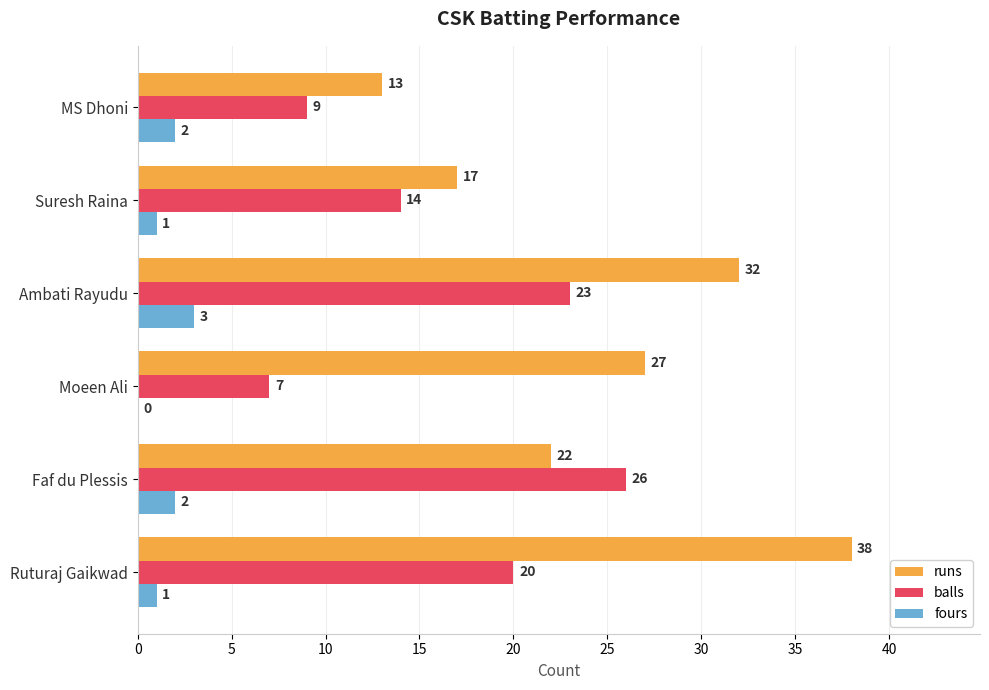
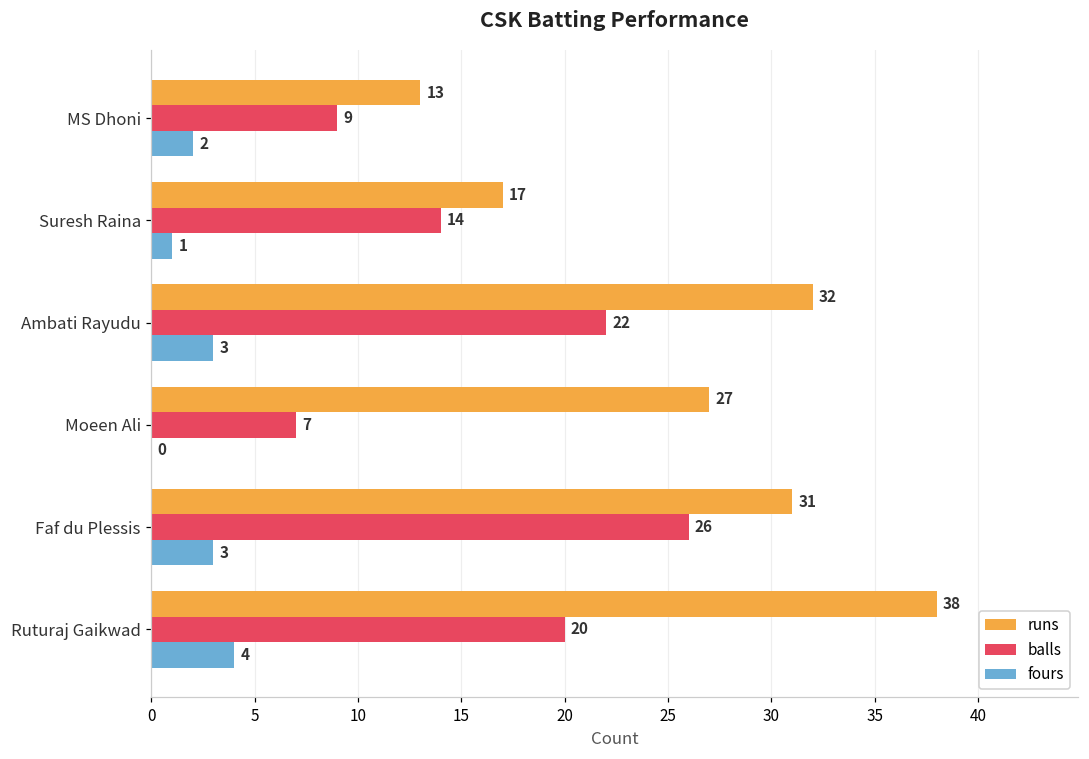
  {
    "runs": {
      "MS Dhoni": 13,
      "Suresh Raina": 17,
      "Ambati Rayudu": 32,
      "Moeen Ali": 27,
-     "Faf du Plessis": 22,
+     "Faf du Plessis": 31,
      "Ruturaj Gaikwad": 38
    },
    "balls": {
      "MS Dhoni": 9,
      "Suresh Raina": 14,
-     "Ambati Rayudu": 23,
+     "Ambati Rayudu": 22,
      "Moeen Ali": 7,
      "Faf du Plessis": 26,
      "Ruturaj Gaikwad": 20
    },
    "fours": {
      "MS Dhoni": 2,
      "Suresh Raina": 1,
      "Ambati Rayudu": 3,
      "Moeen Ali": 0,
-     "Faf du Plessis": 2,
-     "Ruturaj Gaikwad": 1
+     "Faf du Plessis": 3,
+     "Ruturaj Gaikwad": 4
    }
  }
